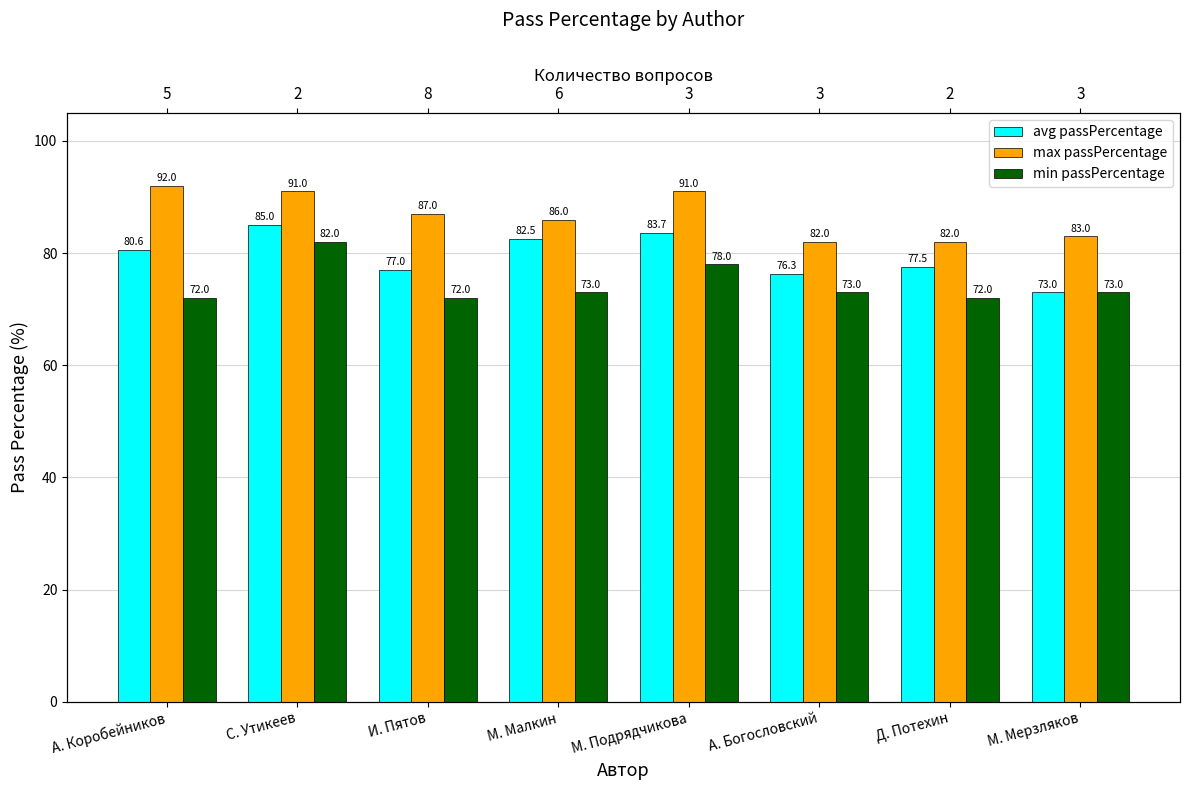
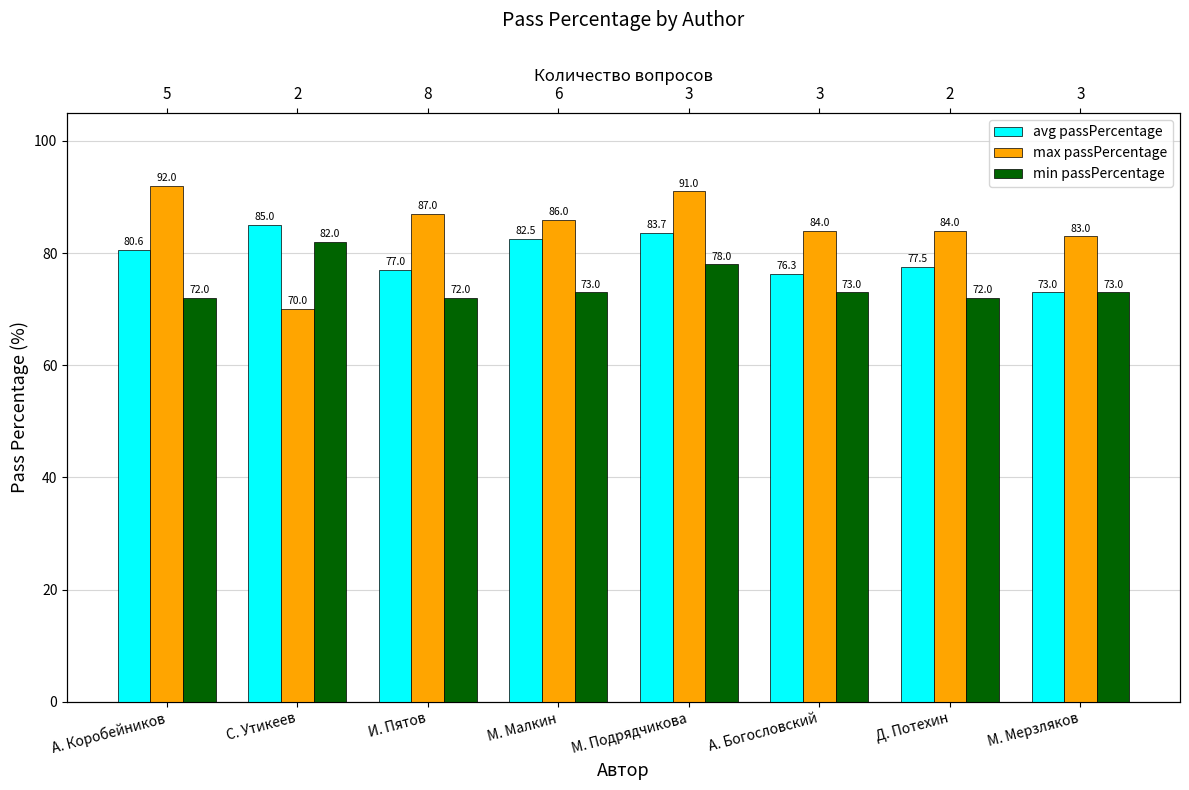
  {
    "max passPercentage": {
      "А. Коробейников": 92.0,
-     "С. Утикеев": 91.0,
+     "С. Утикеев": 70.0,
      "И. Пятов": 87.0,
      "М. Малкин": 86.0,
      "М. Подрядчикова": 91.0,
-     "А. Богословский": 82.0,
-     "Д. Потехин": 82.0,
+     "А. Богословский": 84.0,
+     "Д. Потехин": 84.0,
      "М. Мерзляков": 83.0
    }
  }
